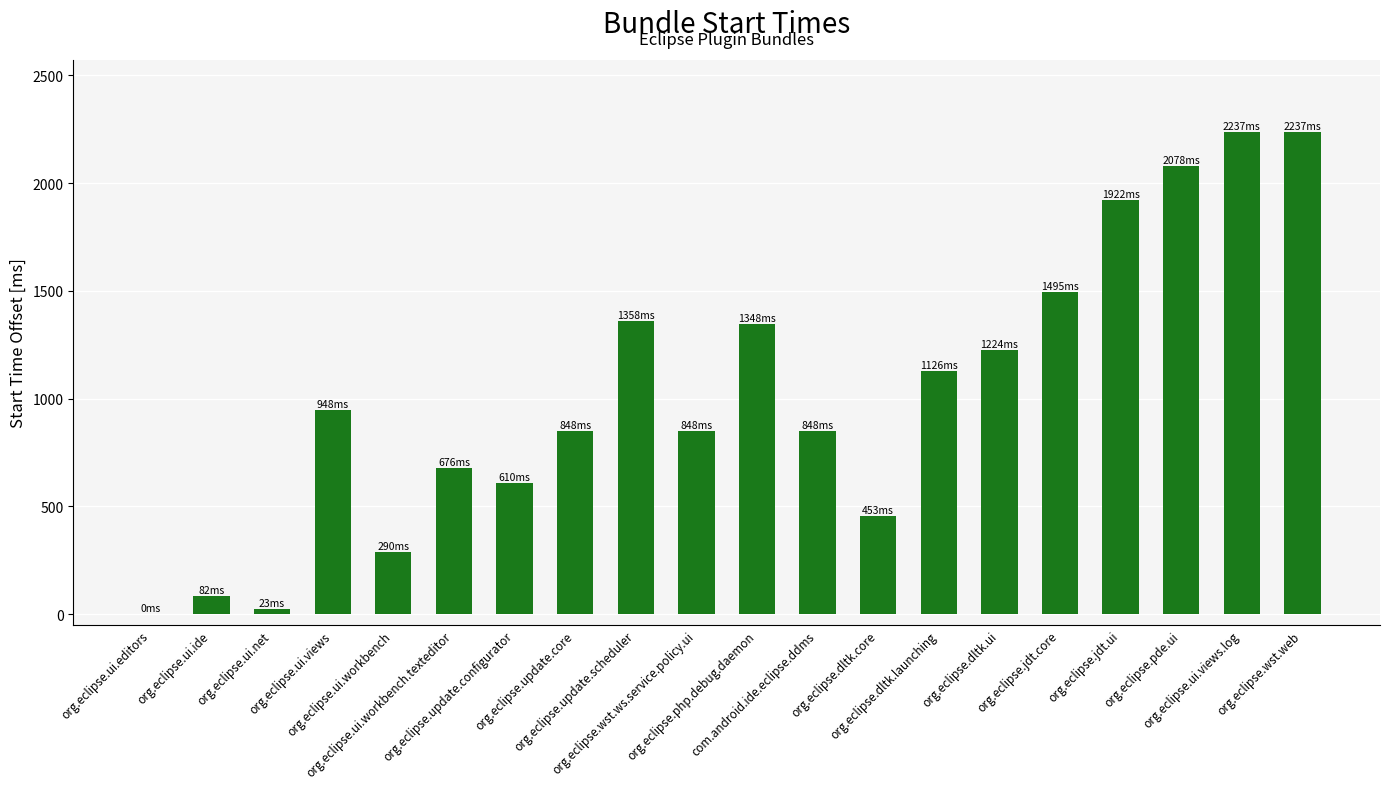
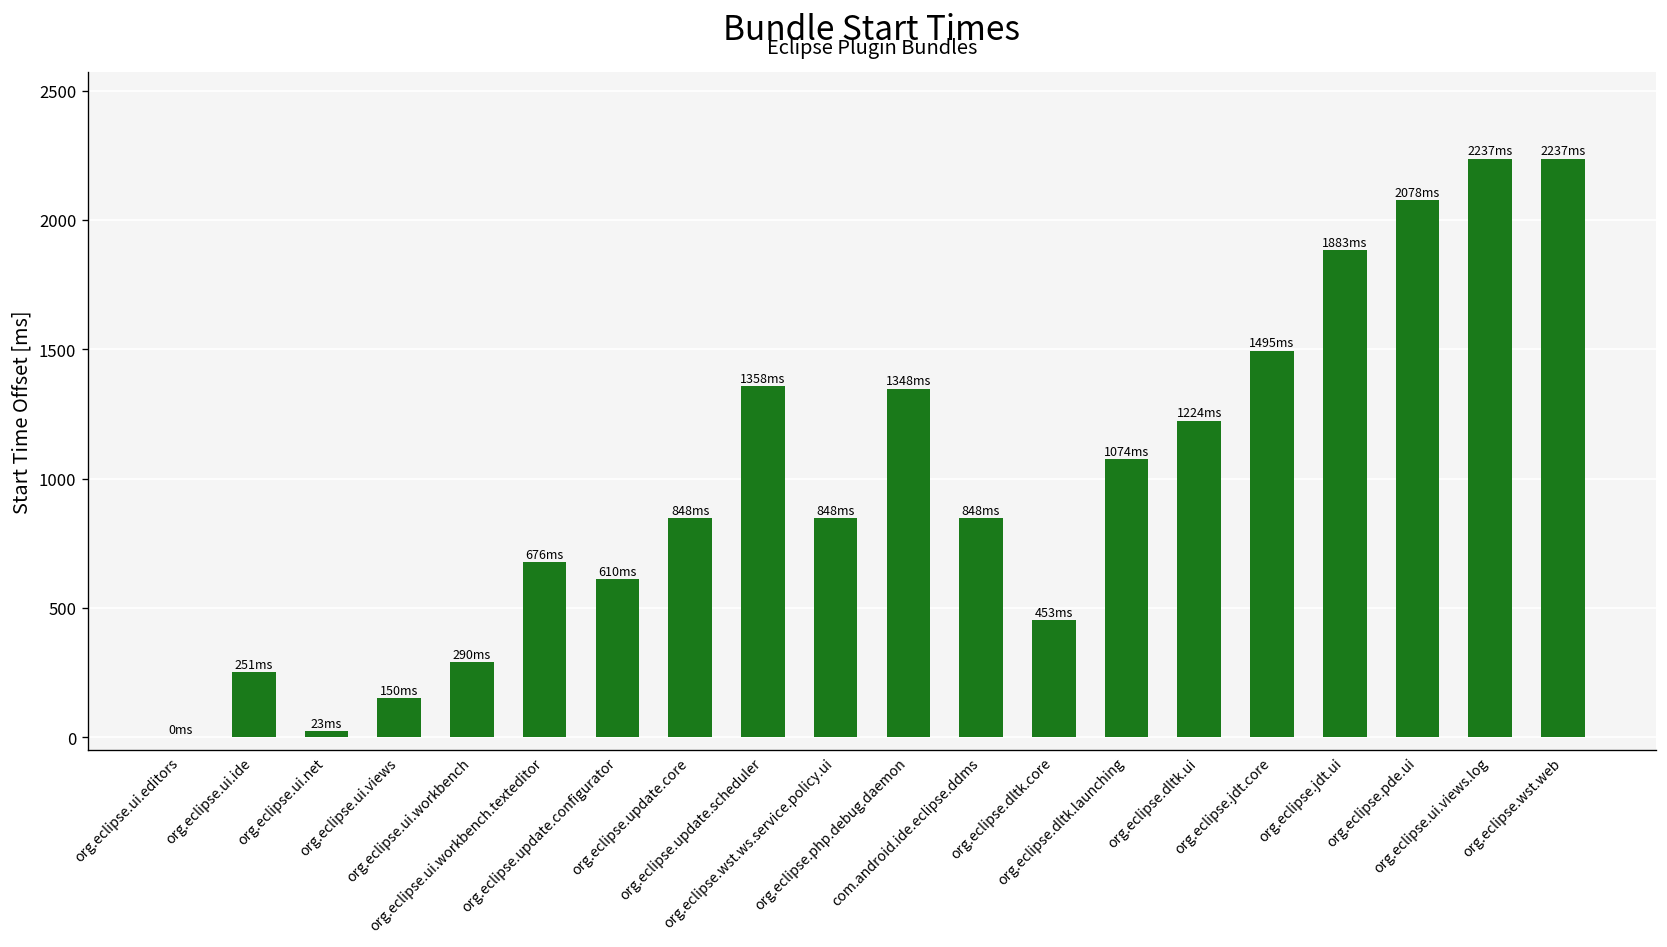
  {
    "org.eclipse.ui.editors": 0,
-   "org.eclipse.ui.ide": 82,
+   "org.eclipse.ui.ide": 251,
    "org.eclipse.ui.net": 23,
-   "org.eclipse.ui.views": 948,
+   "org.eclipse.ui.views": 150,
    "org.eclipse.ui.workbench": 290,
    "org.eclipse.ui.workbench.texteditor": 676,
    "org.eclipse.update.configurator": 610,
    "org.eclipse.update.core": 848,
    "org.eclipse.update.scheduler": 1358,
    "org.eclipse.wst.ws.service.policy.ui": 848,
    "org.eclipse.php.debug.daemon": 1348,
    "com.android.ide.eclipse.ddms": 848,
    "org.eclipse.dltk.core": 453,
-   "org.eclipse.dltk.launching": 1126,
+   "org.eclipse.dltk.launching": 1074,
    "org.eclipse.dltk.ui": 1224,
    "org.eclipse.jdt.core": 1495,
-   "org.eclipse.jdt.ui": 1922,
+   "org.eclipse.jdt.ui": 1883,
    "org.eclipse.pde.ui": 2078,
    "org.eclipse.ui.views.log": 2237,
    "org.eclipse.wst.web": 2237
  }
